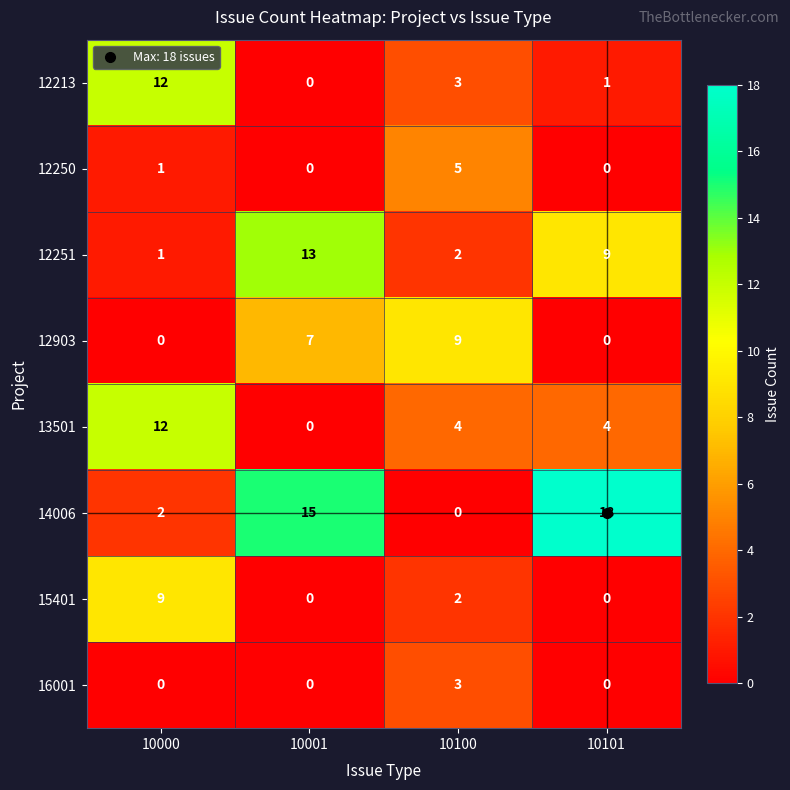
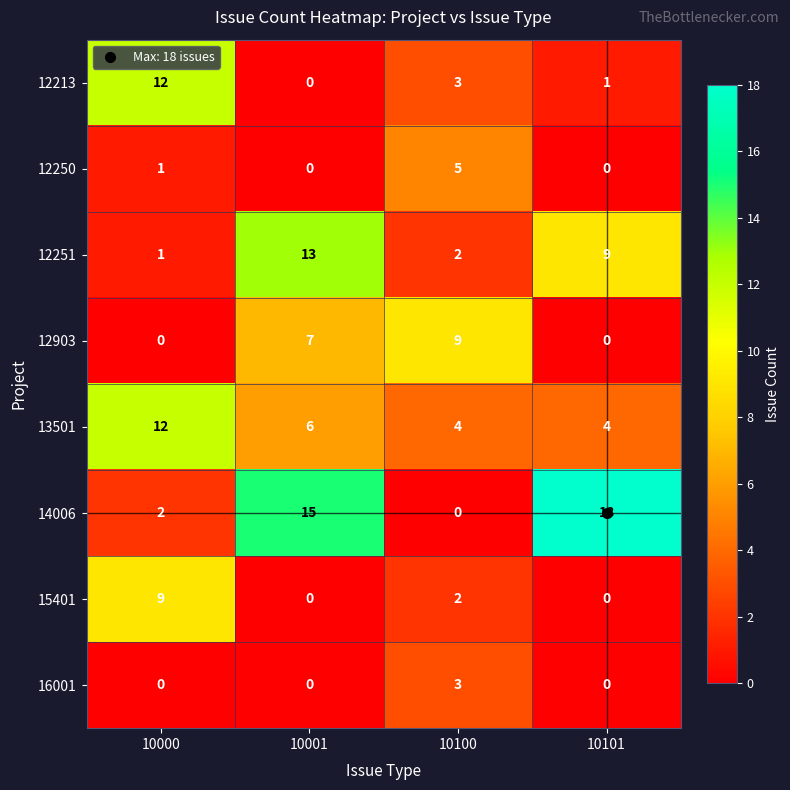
  {
    "12213": {
      "10000": 12,
      "10001": 0,
      "10100": 3,
      "10101": 1
    },
    "12250": {
      "10000": 1,
      "10001": 0,
      "10100": 5,
      "10101": 0
    },
    "12251": {
      "10000": 1,
      "10001": 13,
      "10100": 2,
      "10101": 9
    },
    "12903": {
      "10000": 0,
      "10001": 7,
      "10100": 9,
      "10101": 0
    },
    "13501": {
      "10000": 12,
-     "10001": 0,
+     "10001": 6,
      "10100": 4,
      "10101": 4
    },
    "14006": {
      "10000": 2,
      "10001": 15,
      "10100": 0
    },
    "15401": {
      "10000": 9,
      "10001": 0,
      "10100": 2,
      "10101": 0
    },
    "16001": {
      "10000": 0,
      "10001": 0,
      "10100": 3,
      "10101": 0
    }
  }
